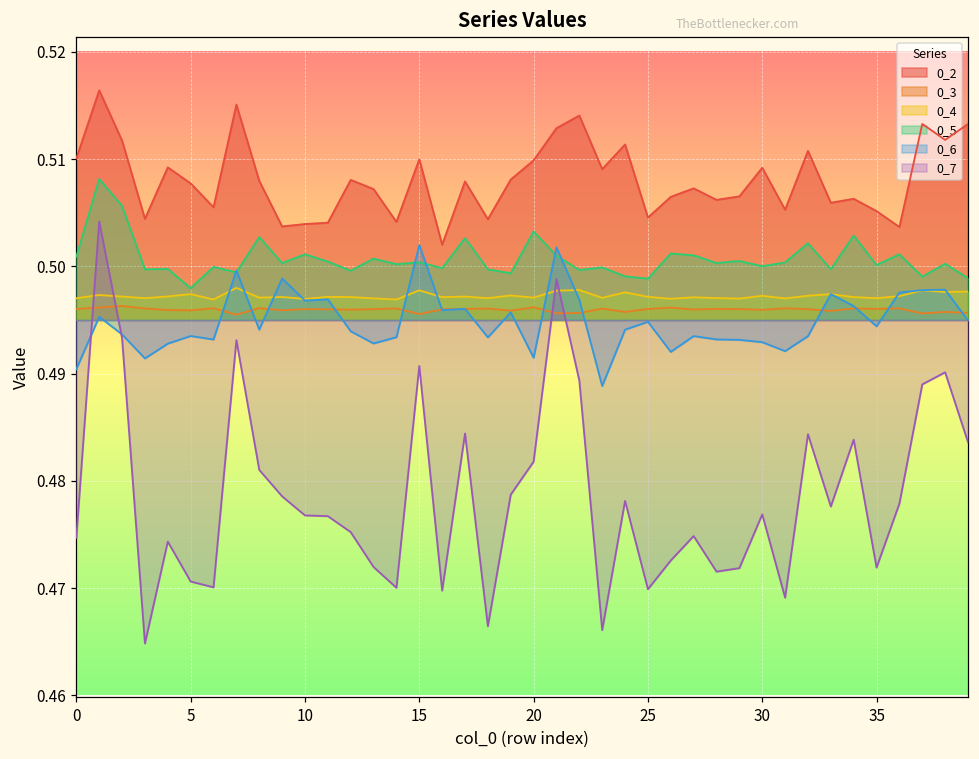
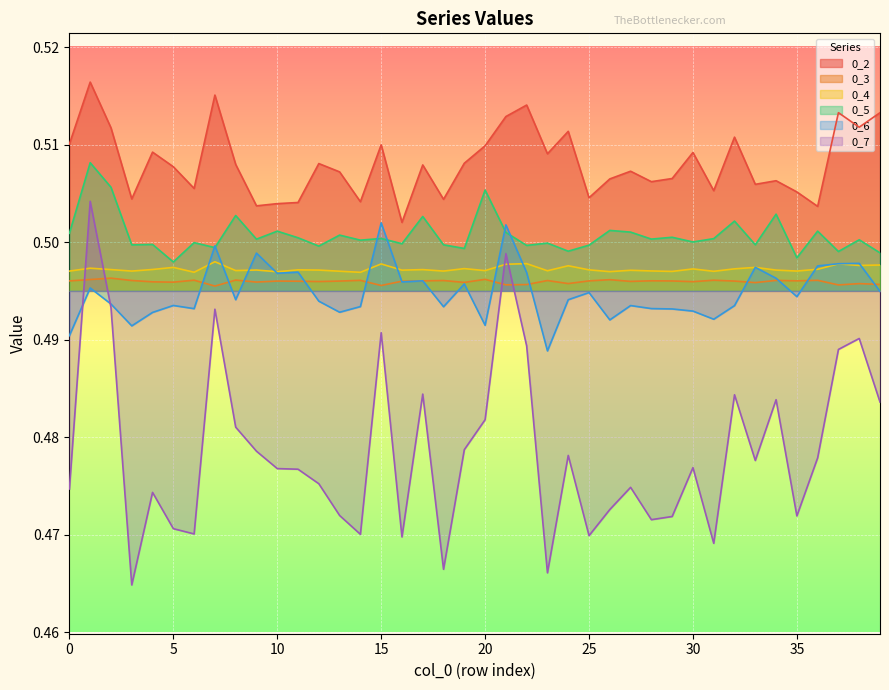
  {
    "0_5": {
      "0": 0.501,
      "5": 0.498,
      "10": 0.501,
      "15": 0.500,
-     "20": 0.503,
-     "25": 0.499,
+     "20": 0.505,
+     "25": 0.500,
      "30": 0.500,
-     "35": 0.500
+     "35": 0.498
    }
  }
